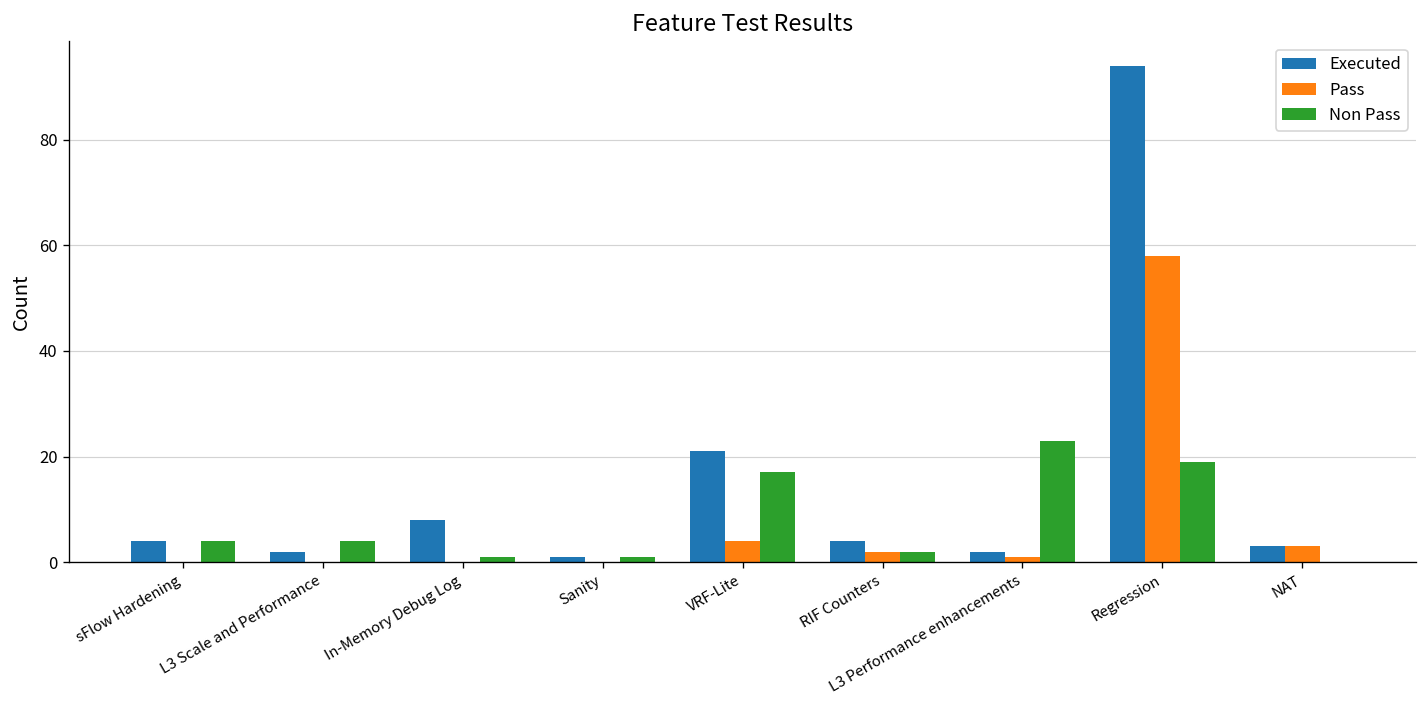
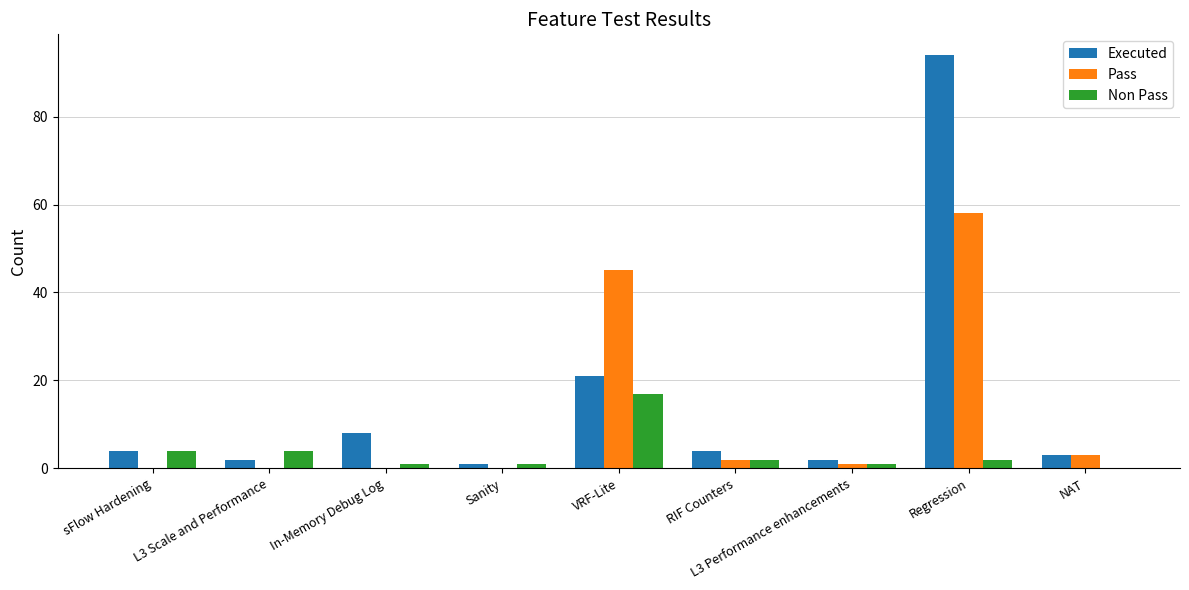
  {
    "Executed": {
      "sFlow Hardening": 4,
      "L3 Scale and Performance": 2,
      "In-Memory Debug Log": 8,
      "Sanity": 1,
      "VRF-Lite": 21,
      "RIF Counters": 4,
      "L3 Performance enhancements": 2,
      "Regression": 94,
      "NAT": 3
    },
    "Pass": {
      "sFlow Hardening": 0,
      "L3 Scale and Performance": 0,
      "In-Memory Debug Log": 0,
      "Sanity": 0,
-     "VRF-Lite": 4,
+     "VRF-Lite": 45,
      "RIF Counters": 2,
      "L3 Performance enhancements": 1,
      "Regression": 58,
      "NAT": 3
    },
    "Non Pass": {
      "sFlow Hardening": 4,
      "L3 Scale and Performance": 4,
      "In-Memory Debug Log": 1,
      "Sanity": 1,
      "VRF-Lite": 17,
      "RIF Counters": 2,
-     "L3 Performance enhancements": 23,
-     "Regression": 19,
+     "L3 Performance enhancements": 1,
+     "Regression": 2,
      "NAT": 0
    }
  }
